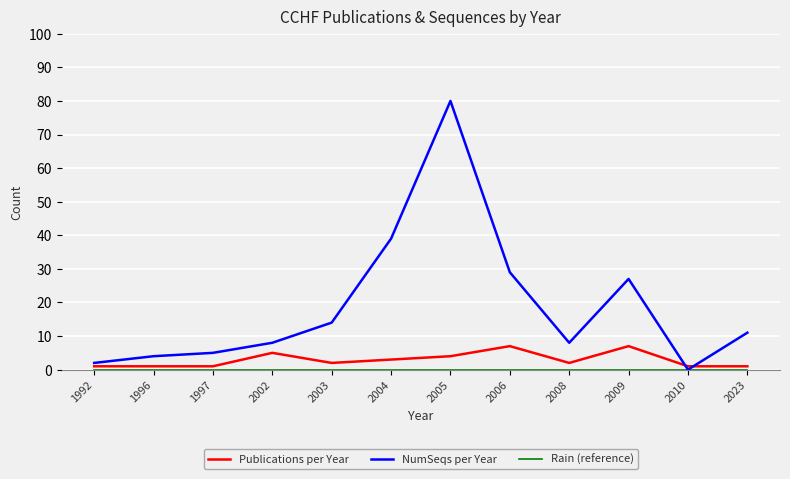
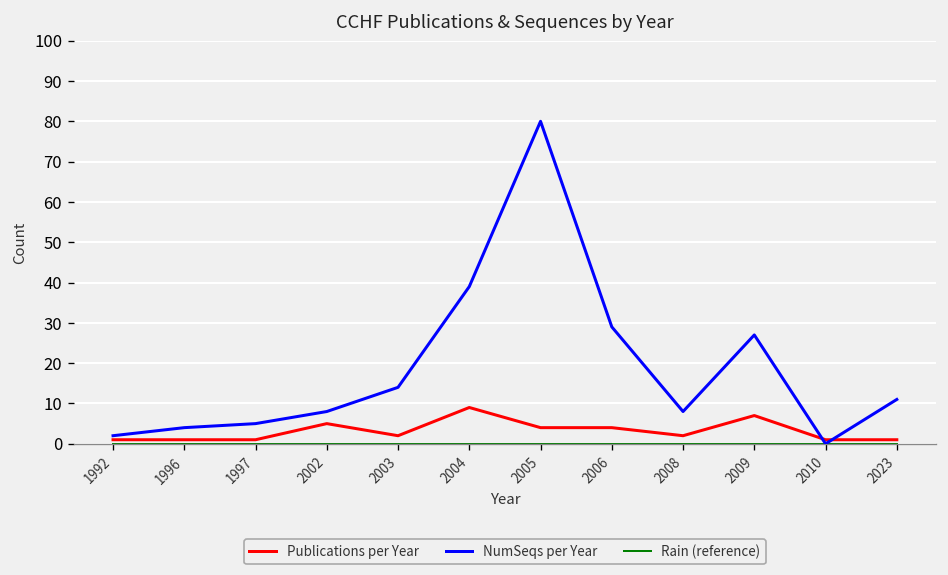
  {
    "Publications per Year": {
      "1992": 1,
      "1996": 1,
      "1997": 1,
      "2002": 5,
      "2003": 2,
-     "2004": 3,
+     "2004": 9,
      "2005": 4,
-     "2006": 7,
+     "2006": 4,
      "2008": 2,
      "2009": 7,
      "2010": 1,
      "2023": 1
    },
    "NumSeqs per Year": {
      "1992": 2,
      "1996": 4,
      "1997": 5,
      "2002": 8,
      "2003": 14,
      "2004": 39,
      "2005": 80,
      "2006": 29,
      "2008": 8,
      "2009": 27,
      "2023": 11
    },
    "Rain (reference)": {
      "1992": 0,
      "1996": 0,
      "1997": 0,
      "2002": 0,
      "2003": 0,
      "2004": 0,
      "2005": 0,
      "2006": 0,
      "2008": 0,
      "2009": 0,
      "2023": 0
    }
  }
